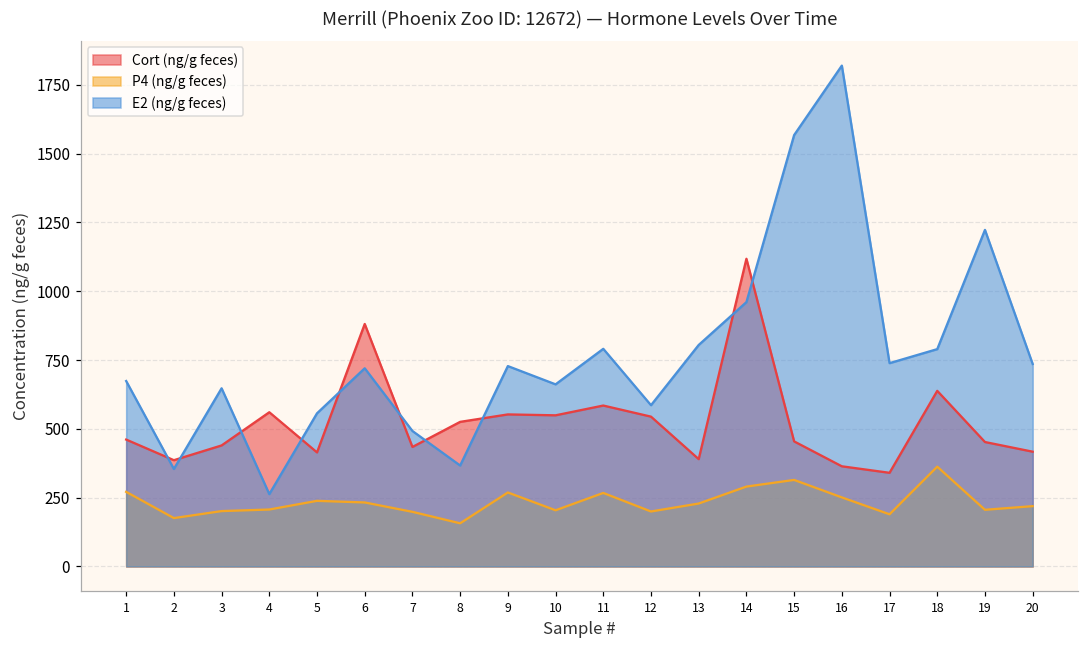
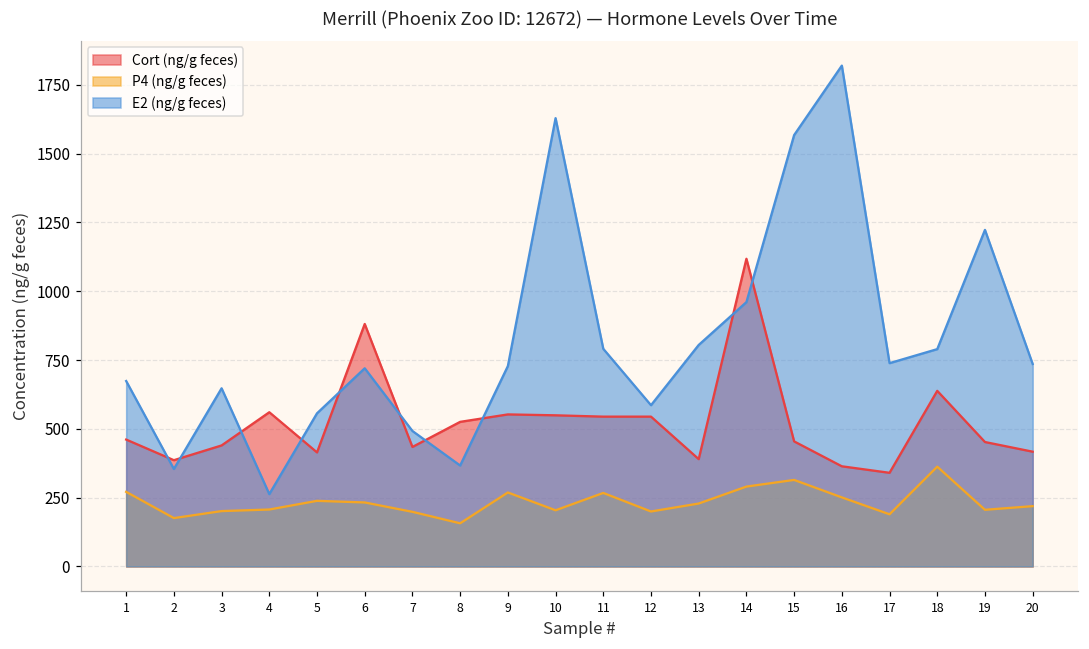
  {
    "Cort (ng/g feces)": {
      "1": 460,
      "2": 390,
      "3": 440,
      "4": 560,
      "5": 410,
      "6": 880,
      "7": 430,
      "8": 530,
      "9": 550,
      "10": 550,
-     "11": 580,
+     "11": 540,
      "12": 540,
      "13": 390,
      "14": 1120,
      "15": 450,
      "16": 360,
      "17": 340,
      "18": 640,
      "19": 450,
      "20": 420
    },
    "P4 (ng/g feces)": {
      "1": 270,
      "2": 180,
      "3": 200,
      "4": 210,
      "5": 240,
      "6": 230,
      "7": 200,
      "8": 160,
      "9": 270,
      "10": 200,
      "11": 270,
      "12": 200,
      "13": 230,
      "14": 290,
      "15": 310,
      "16": 250,
      "17": 190,
      "18": 360,
      "19": 210,
      "20": 220
    },
    "E2 (ng/g feces)": {
      "1": 670,
      "2": 350,
      "3": 650,
      "4": 260,
      "5": 560,
      "6": 720,
      "7": 490,
      "8": 370,
      "9": 730,
-     "10": 660,
+     "10": 1630,
      "11": 790,
      "12": 590,
      "13": 800,
      "14": 960,
      "15": 1570,
      "16": 1820,
      "17": 740,
      "18": 790,
      "19": 1220,
      "20": 740
    }
  }
